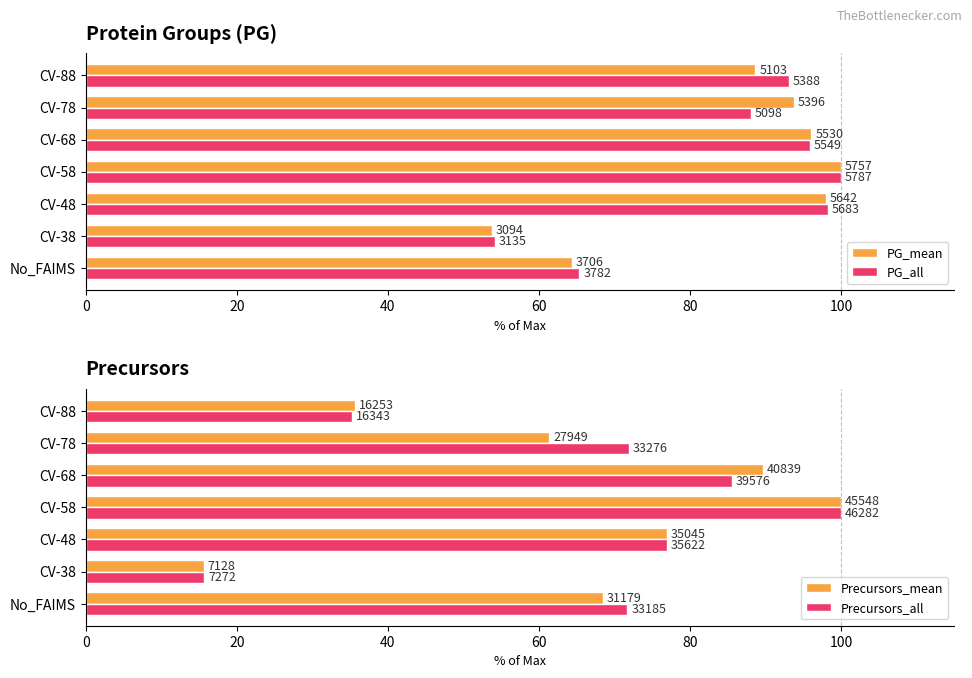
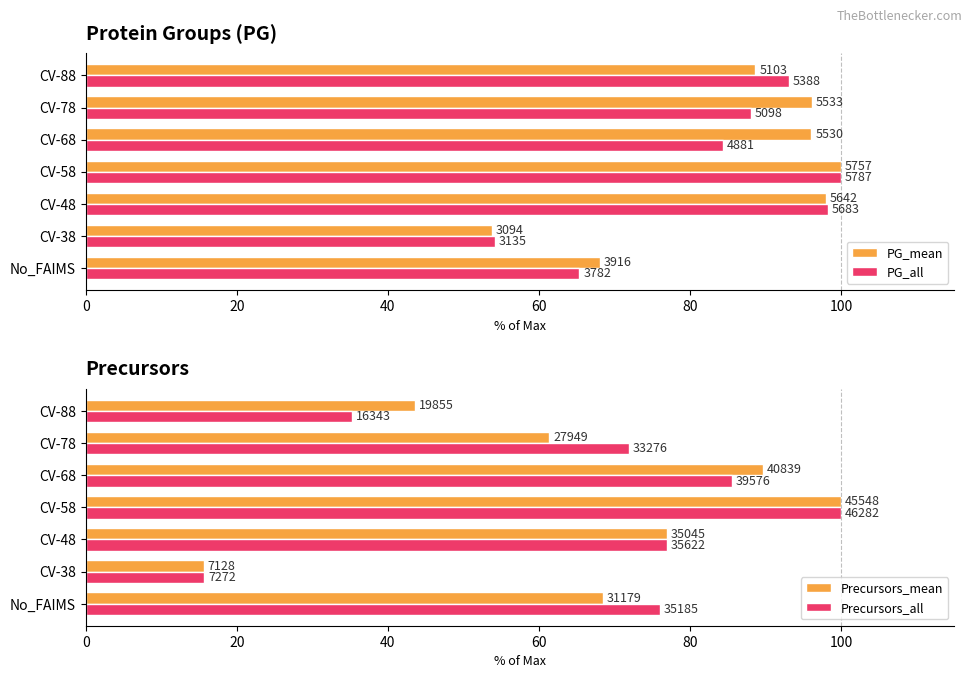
  {
    "Protein Groups (PG)": {
      "PG_mean": {
-       "CV-78": 5396,
-       "No_FAIMS": 3706
+       "CV-78": 5533,
+       "No_FAIMS": 3916
      },
      "PG_all": {
-       "CV-68": 5549
+       "CV-68": 4881
      }
    },
    "Precursors": {
      "Precursors_mean": {
-       "CV-88": 16253
+       "CV-88": 19855
      },
      "Precursors_all": {
-       "No_FAIMS": 33185
+       "No_FAIMS": 35185
      }
    }
  }
